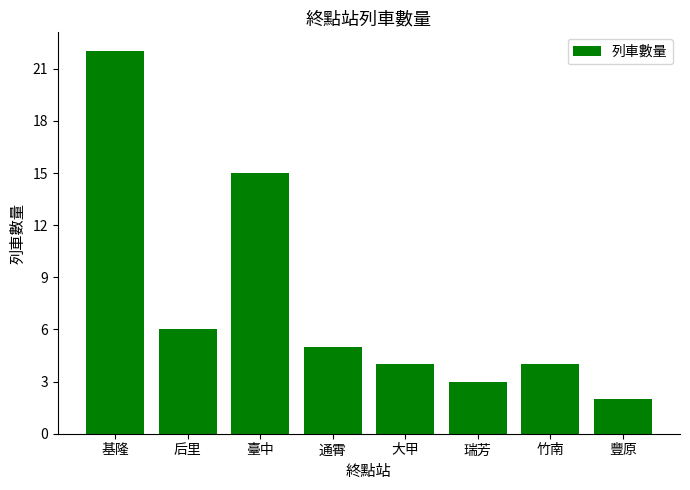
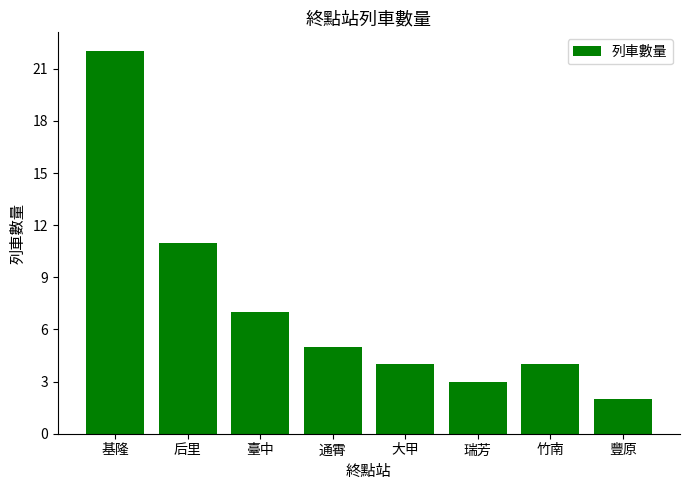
  {
    "基隆": 22,
-   "后里": 6,
-   "臺中": 15,
+   "后里": 11,
+   "臺中": 7,
    "通霄": 5,
    "大甲": 4,
    "瑞芳": 3,
    "竹南": 4,
    "豐原": 2
  }
